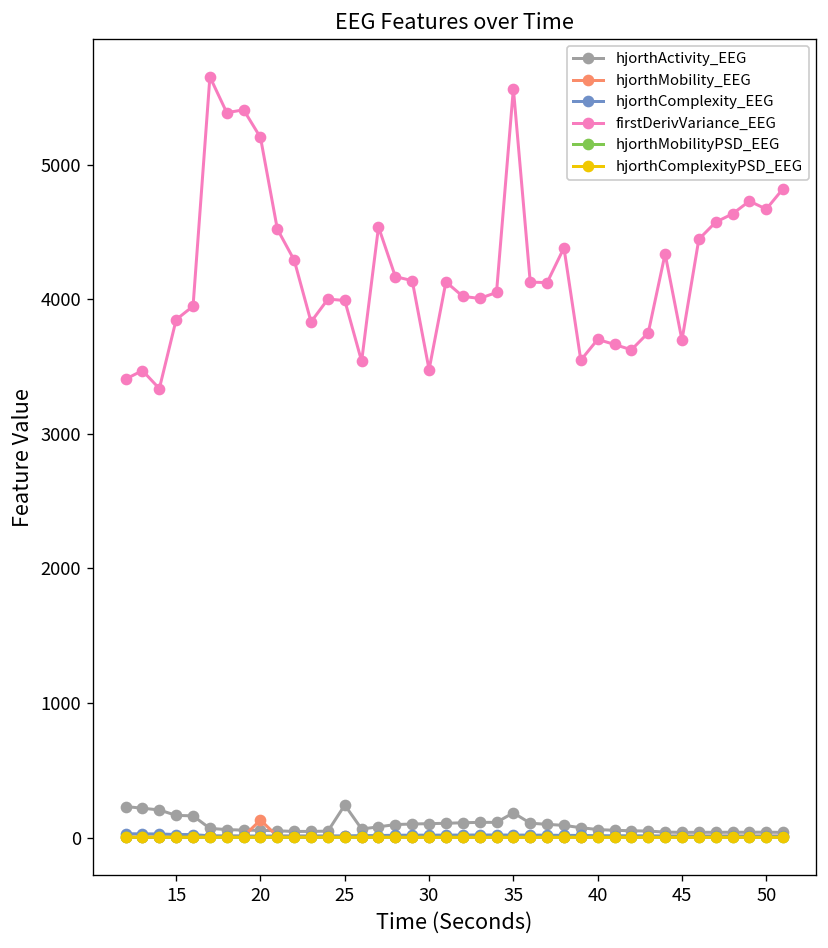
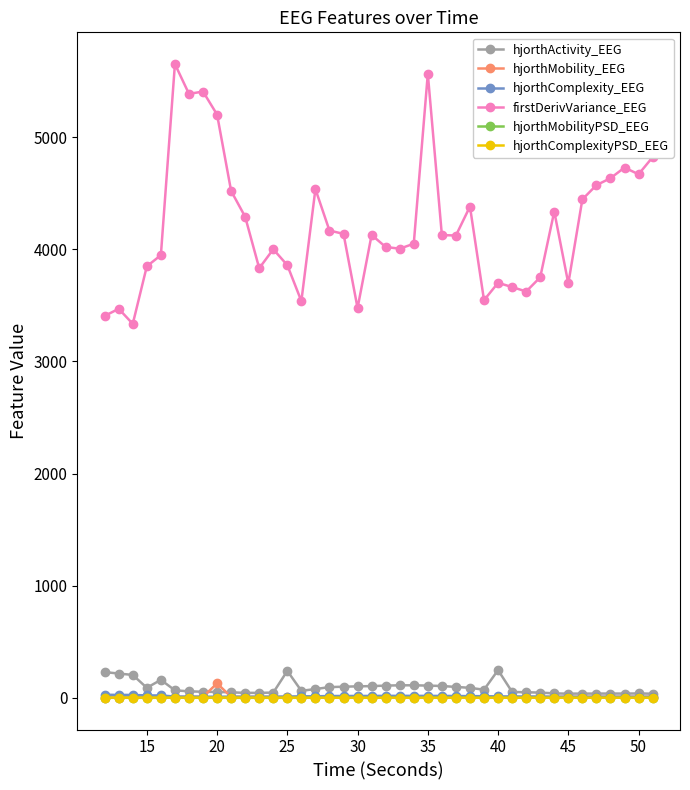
  {
    "hjorthActivity_EEG": {
-     "15": 160,
+     "15": 90,
      "20": 50,
      "25": 240,
      "30": 100,
-     "35": 180,
-     "40": 60,
+     "35": 110,
+     "40": 250,
      "45": 40,
      "50": 40
    },
    "hjorthMobility_EEG": {
      "20": 130
    },
    "firstDerivVariance_EEG": {
      "15": 3850,
      "20": 5200,
-     "25": 3990,
+     "25": 3860,
      "30": 3480,
      "35": 5570,
      "40": 3700,
      "45": 3700,
      "50": 4670
    }
  }
